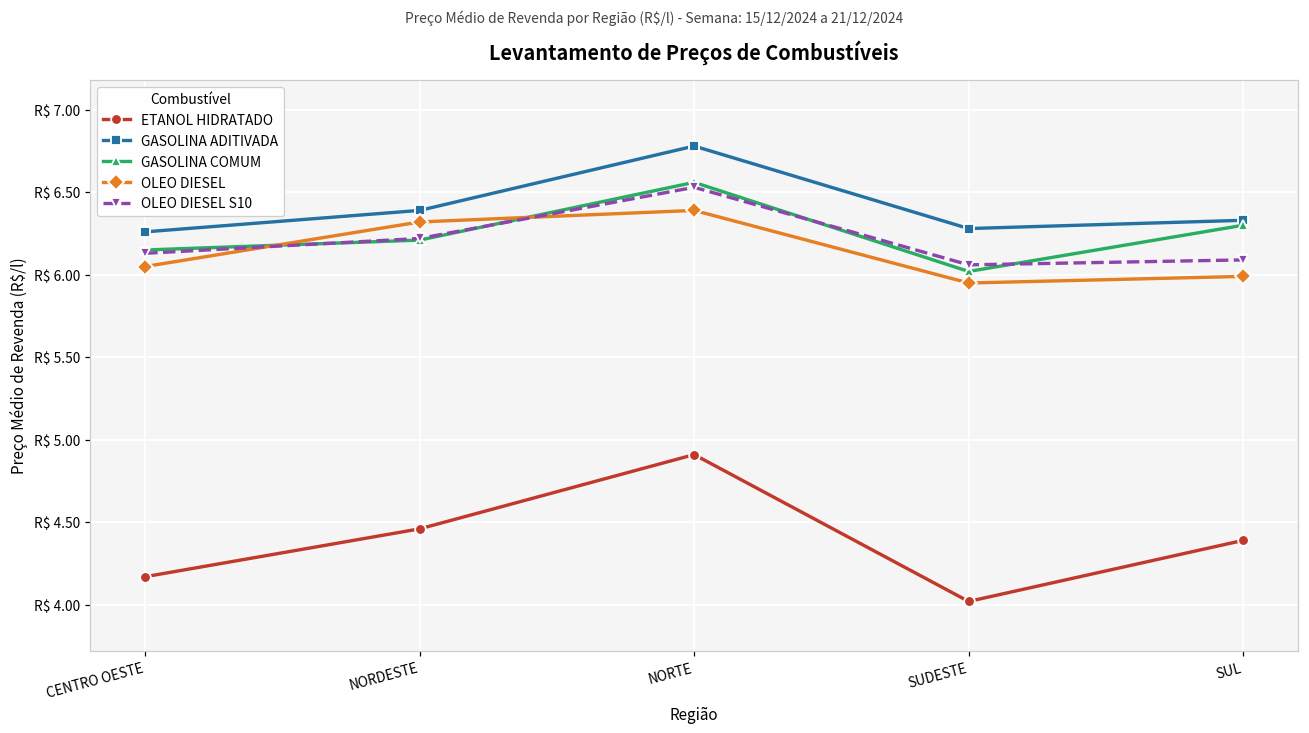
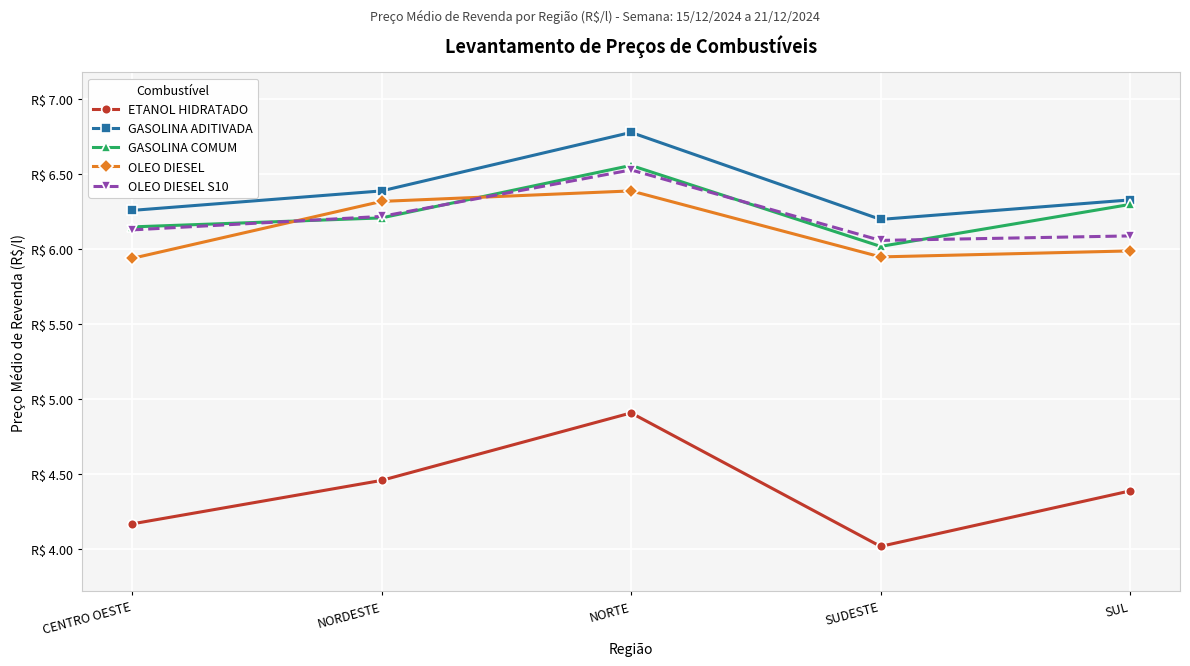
  {
    "ETANOL HIDRATADO": {
      "CENTRO OESTE": "R$ 4.17",
      "NORDESTE": "R$ 4.46",
      "NORTE": "R$ 4.91",
      "SUDESTE": "R$ 4.02",
      "SUL": "R$ 4.39"
    },
    "GASOLINA ADITIVADA": {
      "CENTRO OESTE": "R$ 6.26",
      "NORDESTE": "R$ 6.39",
      "NORTE": "R$ 6.78",
-     "SUDESTE": "R$ 6.28",
+     "SUDESTE": "R$ 6.20",
      "SUL": "R$ 6.33"
    },
    "GASOLINA COMUM": {
      "CENTRO OESTE": "R$ 6.15",
      "NORTE": "R$ 6.56",
      "SUDESTE": "R$ 6.02",
      "SUL": "R$ 6.30"
    },
    "OLEO DIESEL": {
-     "CENTRO OESTE": "R$ 6.05",
+     "CENTRO OESTE": "R$ 5.94",
      "NORDESTE": "R$ 6.32",
      "NORTE": "R$ 6.39",
      "SUDESTE": "R$ 5.95",
      "SUL": "R$ 5.99"
    },
    "OLEO DIESEL S10": {
      "CENTRO OESTE": "R$ 6.13",
      "NORTE": "R$ 6.53",
      "SUDESTE": "R$ 6.06",
      "SUL": "R$ 6.09"
    }
  }
